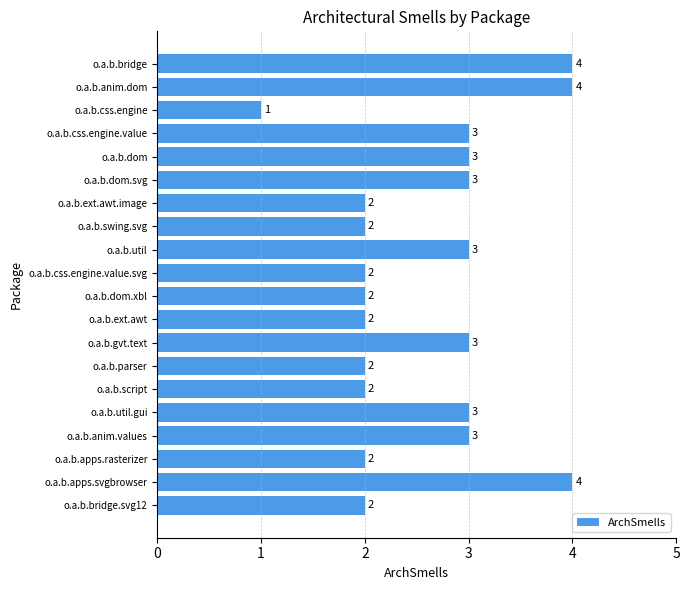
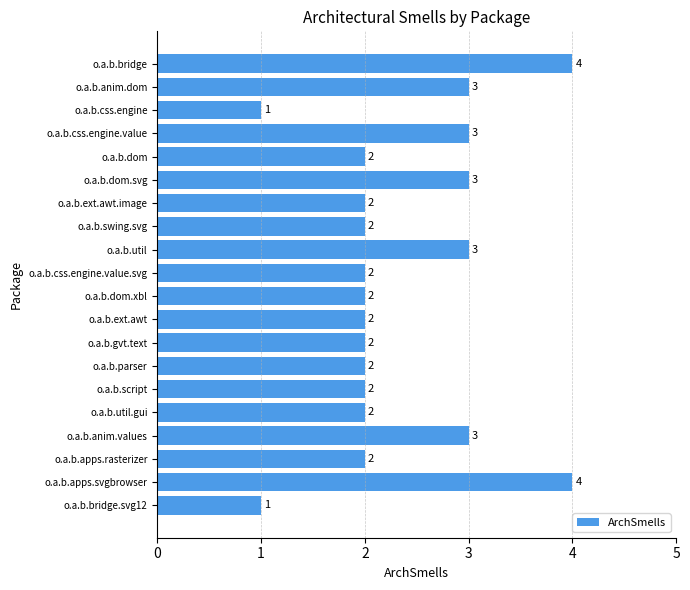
  {
    "o.a.b.bridge": 4,
-   "o.a.b.anim.dom": 4,
+   "o.a.b.anim.dom": 3,
    "o.a.b.css.engine": 1,
    "o.a.b.css.engine.value": 3,
-   "o.a.b.dom": 3,
+   "o.a.b.dom": 2,
    "o.a.b.dom.svg": 3,
    "o.a.b.ext.awt.image": 2,
    "o.a.b.swing.svg": 2,
    "o.a.b.util": 3,
    "o.a.b.css.engine.value.svg": 2,
    "o.a.b.dom.xbl": 2,
    "o.a.b.ext.awt": 2,
-   "o.a.b.gvt.text": 3,
+   "o.a.b.gvt.text": 2,
    "o.a.b.parser": 2,
    "o.a.b.script": 2,
-   "o.a.b.util.gui": 3,
+   "o.a.b.util.gui": 2,
    "o.a.b.anim.values": 3,
    "o.a.b.apps.rasterizer": 2,
    "o.a.b.apps.svgbrowser": 4,
-   "o.a.b.bridge.svg12": 2
+   "o.a.b.bridge.svg12": 1
  }
